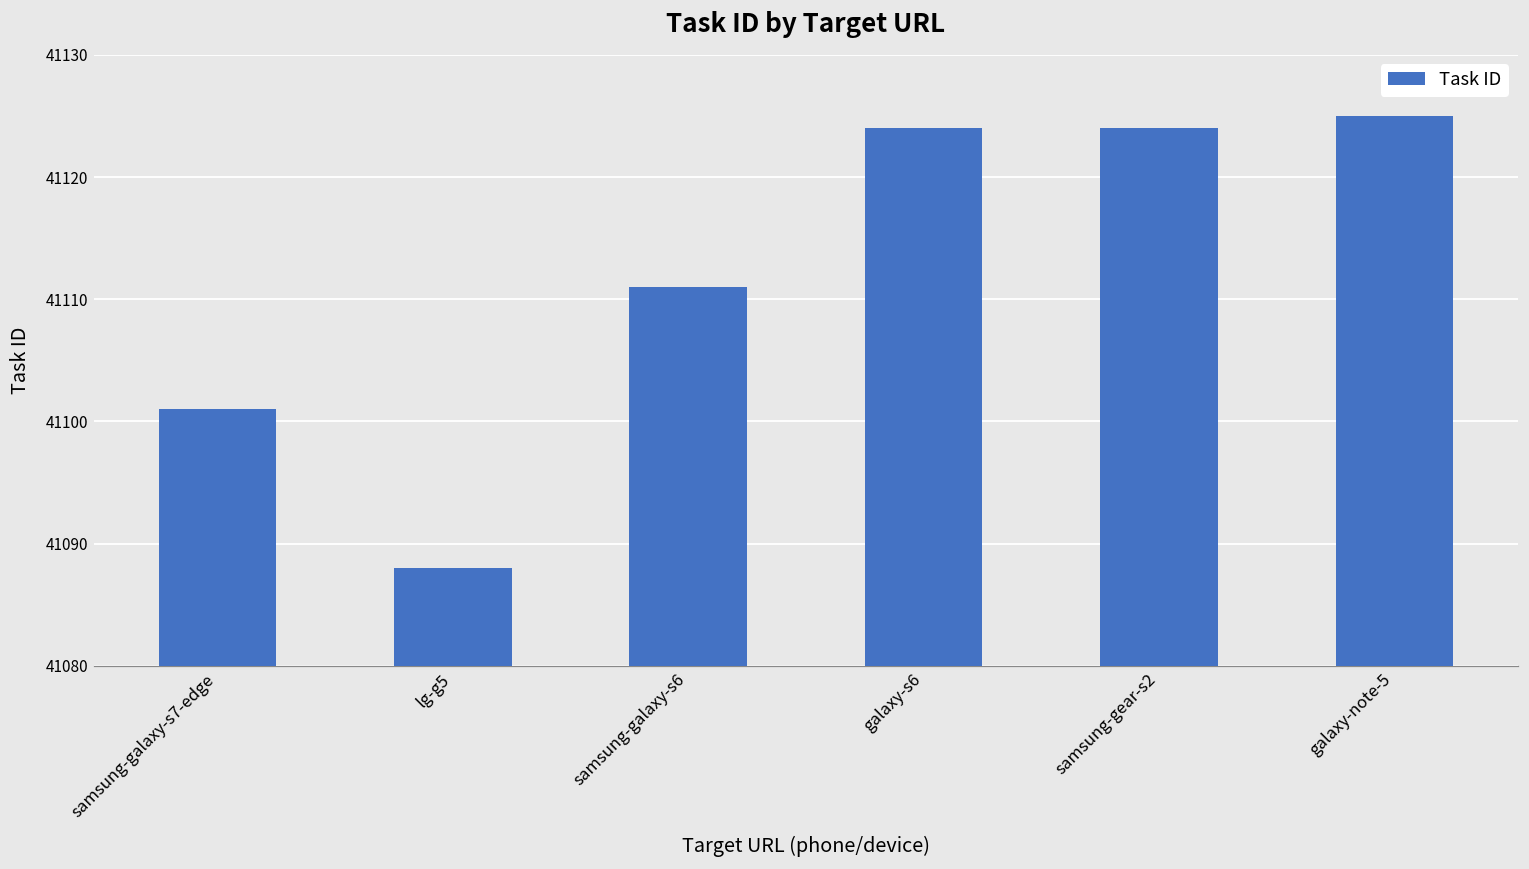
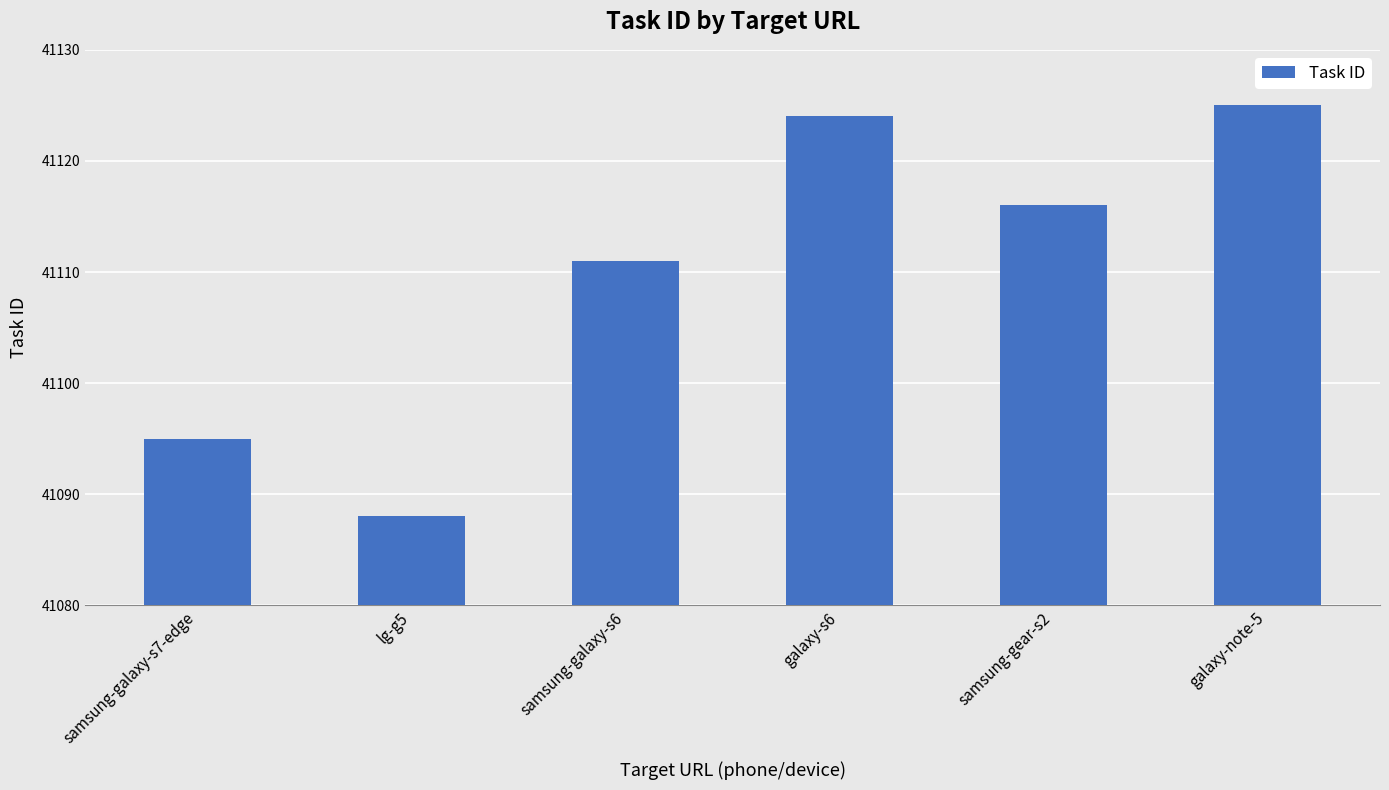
  {
-   "samsung-galaxy-s7-edge": 41101,
+   "samsung-galaxy-s7-edge": 41095,
    "lg-g5": 41088,
    "samsung-galaxy-s6": 41111,
    "galaxy-s6": 41124,
-   "samsung-gear-s2": 41124,
+   "samsung-gear-s2": 41116,
    "galaxy-note-5": 41125
  }
